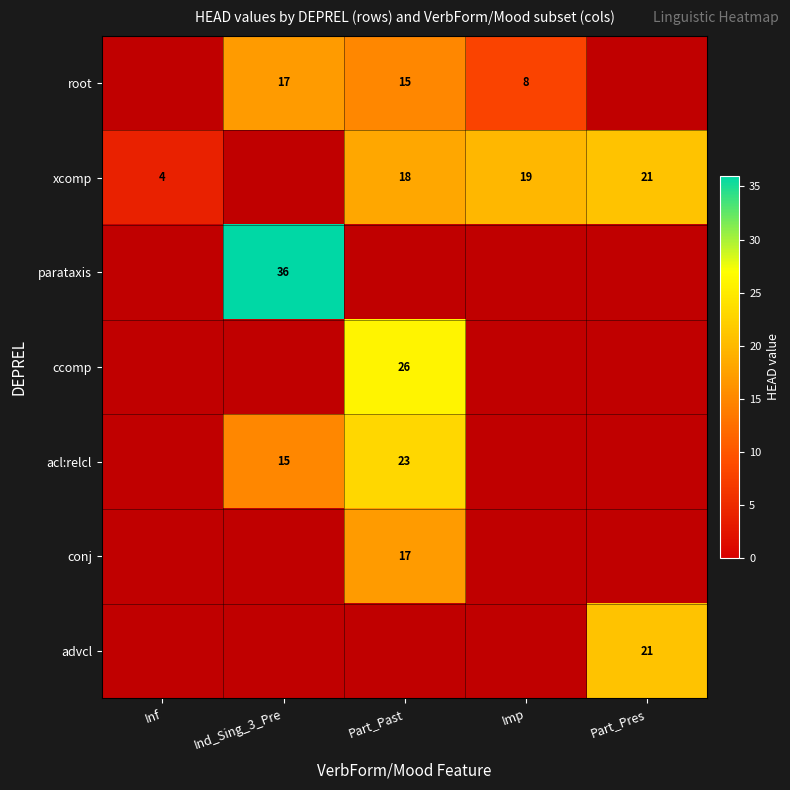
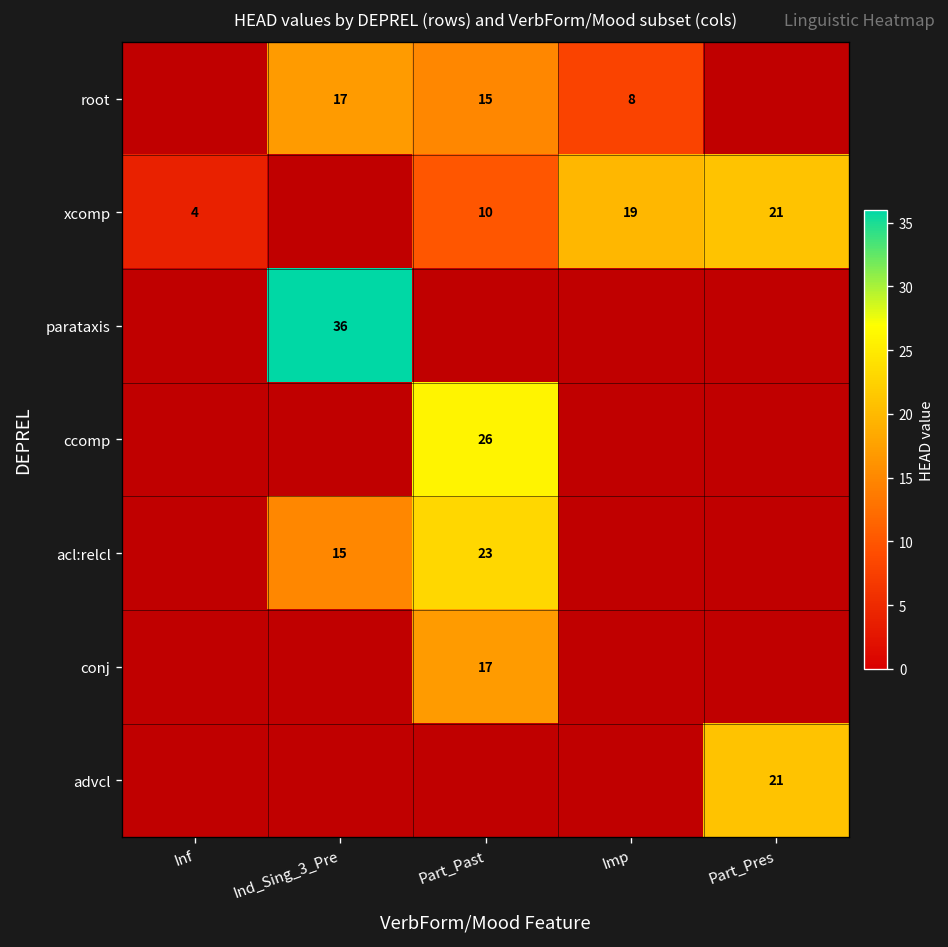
  {
    "root": {
      "Ind_Sing_3_Pre": 17,
      "Part_Past": 15,
      "Imp": 8
    },
    "xcomp": {
      "Inf": 4,
-     "Part_Past": 18,
+     "Part_Past": 10,
      "Imp": 19,
      "Part_Pres": 21
    },
    "parataxis": {
      "Ind_Sing_3_Pre": 36
    },
    "ccomp": {
      "Part_Past": 26
    },
    "acl:relcl": {
      "Ind_Sing_3_Pre": 15,
      "Part_Past": 23
    },
    "conj": {
      "Part_Past": 17
    },
    "advcl": {
      "Part_Pres": 21
    }
  }
